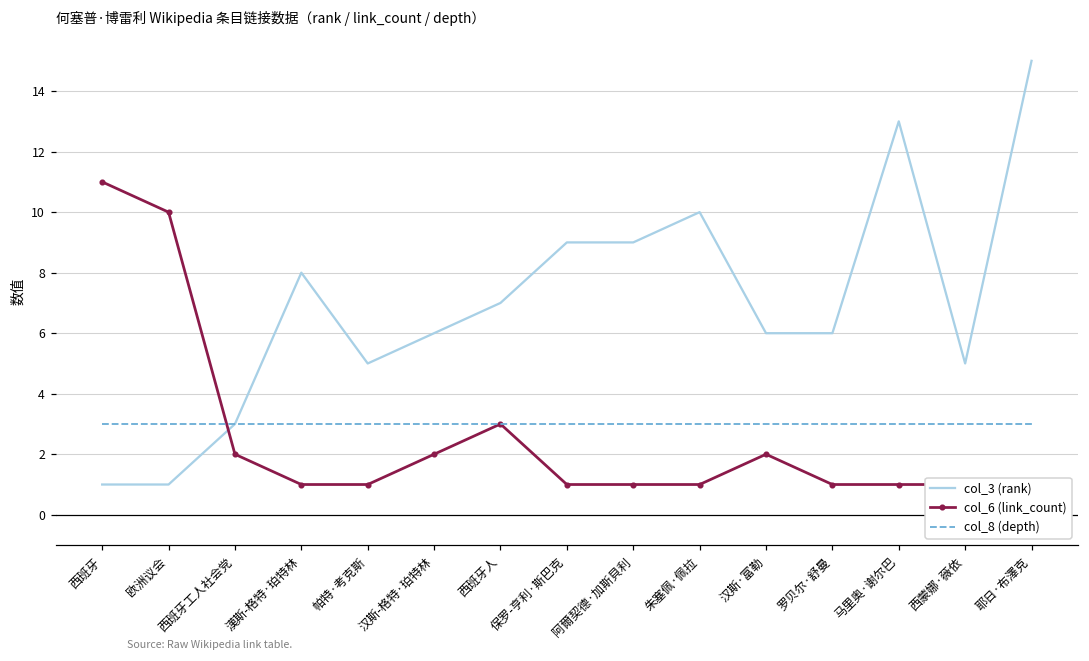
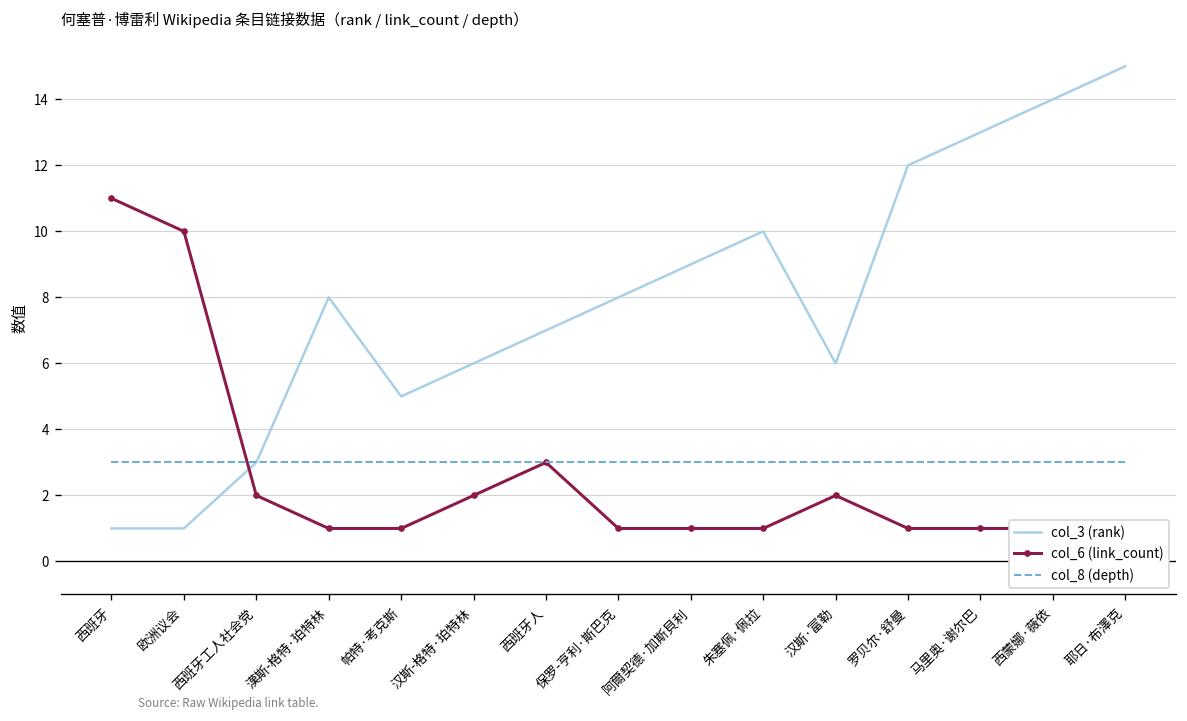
  {
    "col_3 (rank)": {
      "西班牙": 1,
      "欧洲议会": 1,
      "漢斯-格特·珀特林": 8,
      "帕特·考克斯": 5,
      "汉斯-格特·珀特林": 6,
      "西班牙人": 7,
-     "保罗-亨利·斯巴克": 9,
+     "保罗-亨利·斯巴克": 8,
      "阿爾契德·加斯貝利": 9,
      "朱塞佩·佩拉": 10,
      "汉斯·富勒": 6,
-     "罗贝尔·舒曼": 6,
+     "罗贝尔·舒曼": 12,
      "马里奥·谢尔巴": 13,
-     "西蒙娜·薇依": 5,
+     "西蒙娜·薇依": 14,
      "耶日·布澤克": 15
    },
    "col_6 (link_count)": {
      "西班牙": 11,
      "欧洲议会": 10,
      "西班牙工人社会党": 2,
      "漢斯-格特·珀特林": 1,
      "帕特·考克斯": 1,
      "汉斯-格特·珀特林": 2,
      "保罗-亨利·斯巴克": 1,
      "阿爾契德·加斯貝利": 1,
      "朱塞佩·佩拉": 1,
      "汉斯·富勒": 2,
      "罗贝尔·舒曼": 1,
      "马里奥·谢尔巴": 1
    },
    "col_8 (depth)": {
      "西班牙": 3,
      "欧洲议会": 3,
      "漢斯-格特·珀特林": 3,
      "帕特·考克斯": 3,
      "汉斯-格特·珀特林": 3,
      "保罗-亨利·斯巴克": 3,
      "阿爾契德·加斯貝利": 3,
      "朱塞佩·佩拉": 3,
      "汉斯·富勒": 3,
      "罗贝尔·舒曼": 3,
      "马里奥·谢尔巴": 3,
      "西蒙娜·薇依": 3,
      "耶日·布澤克": 3
    }
  }
